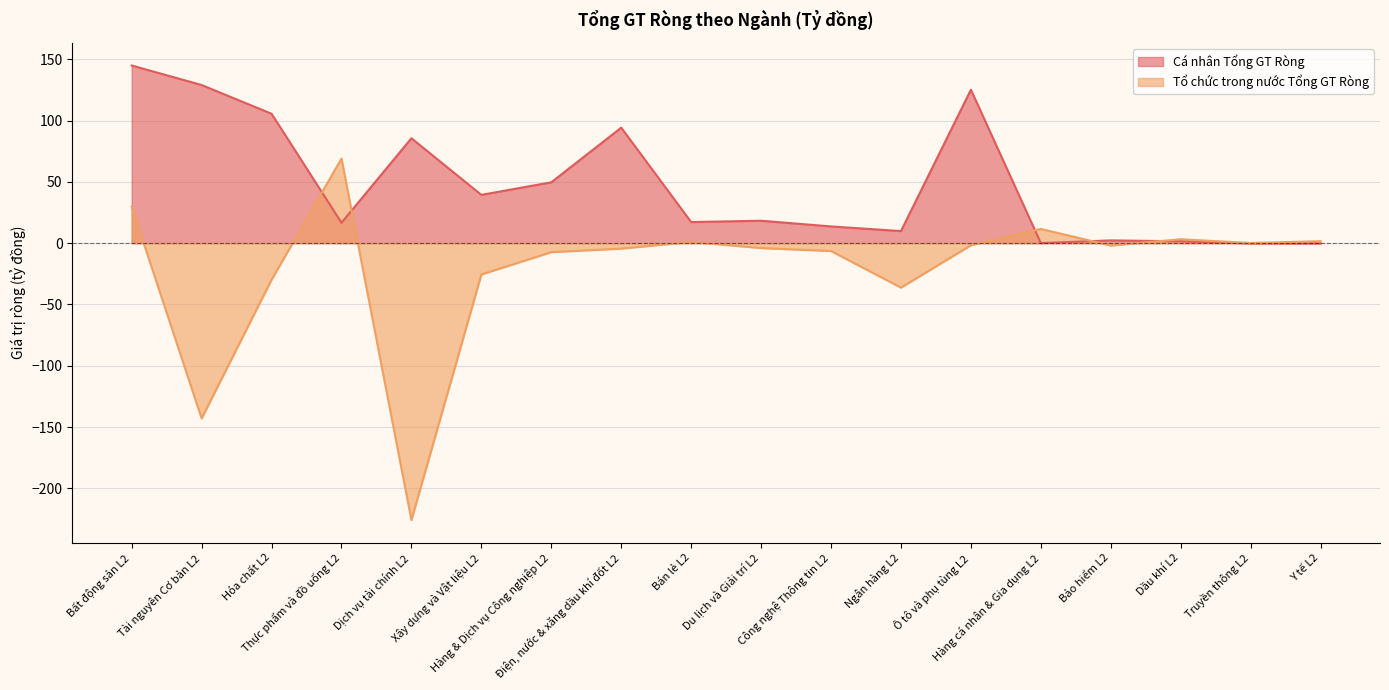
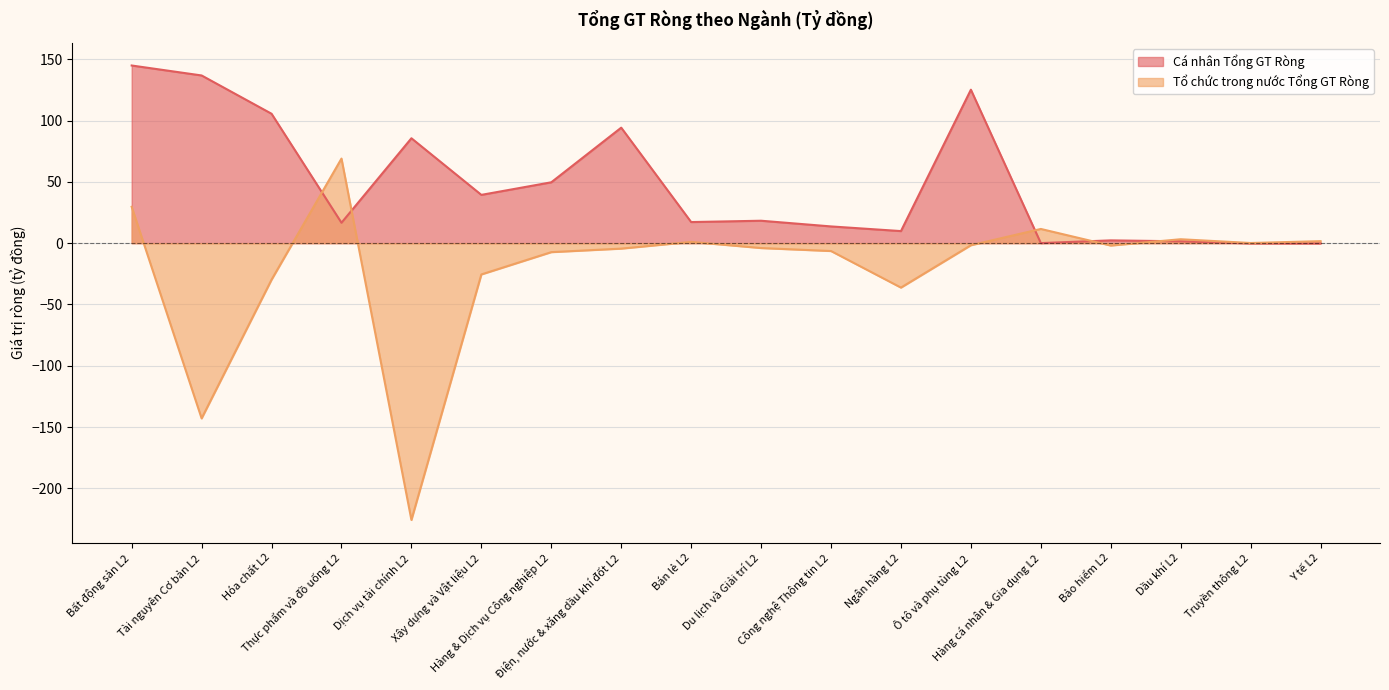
  {
    "Cá nhân Tổng GT Ròng": {
      "Bất động sản L2": 145,
-     "Tài nguyên Cơ bản L2": 129,
+     "Tài nguyên Cơ bản L2": 137,
      "Hóa chất L2": 106,
      "Thực phẩm và đồ uống L2": 17,
      "Dịch vụ tài chính L2": 86,
      "Xây dựng và Vật liệu L2": 39,
      "Hàng & Dịch vụ Công nghiệp L2": 50,
      "Điện, nước & xăng dầu khí đốt L2": 94,
      "Bán lẻ L2": 17,
      "Du lịch và Giải trí L2": 18,
      "Công nghệ Thông tin L2": 14,
      "Ngân hàng L2": 10,
      "Ô tô và phụ tùng L2": 125,
      "Hàng cá nhân & Gia dụng L2": 0,
      "Bảo hiểm L2": 2
    }
  }
